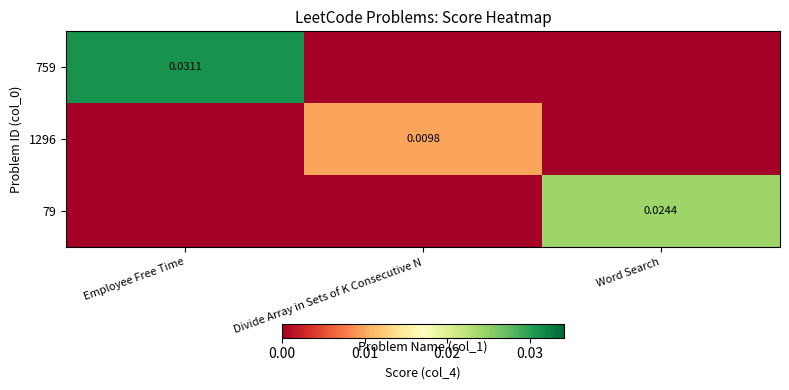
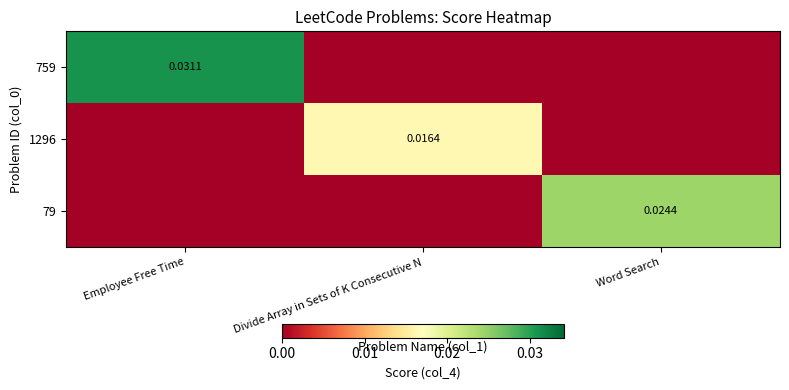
  {
    "759": {
      "Employee Free Time": 0.0311
    },
    "1296": {
-     "Divide Array in Sets of K Consecutive N": 0.0098
+     "Divide Array in Sets of K Consecutive N": 0.0164
    },
    "79": {
      "Word Search": 0.0244
    }
  }
